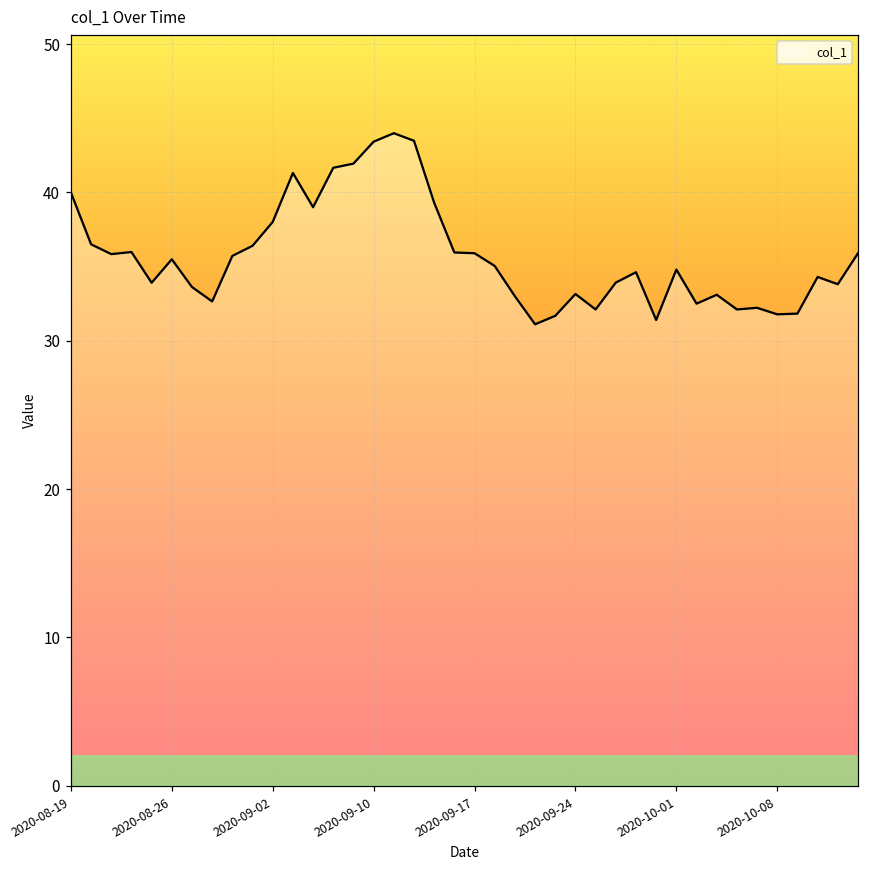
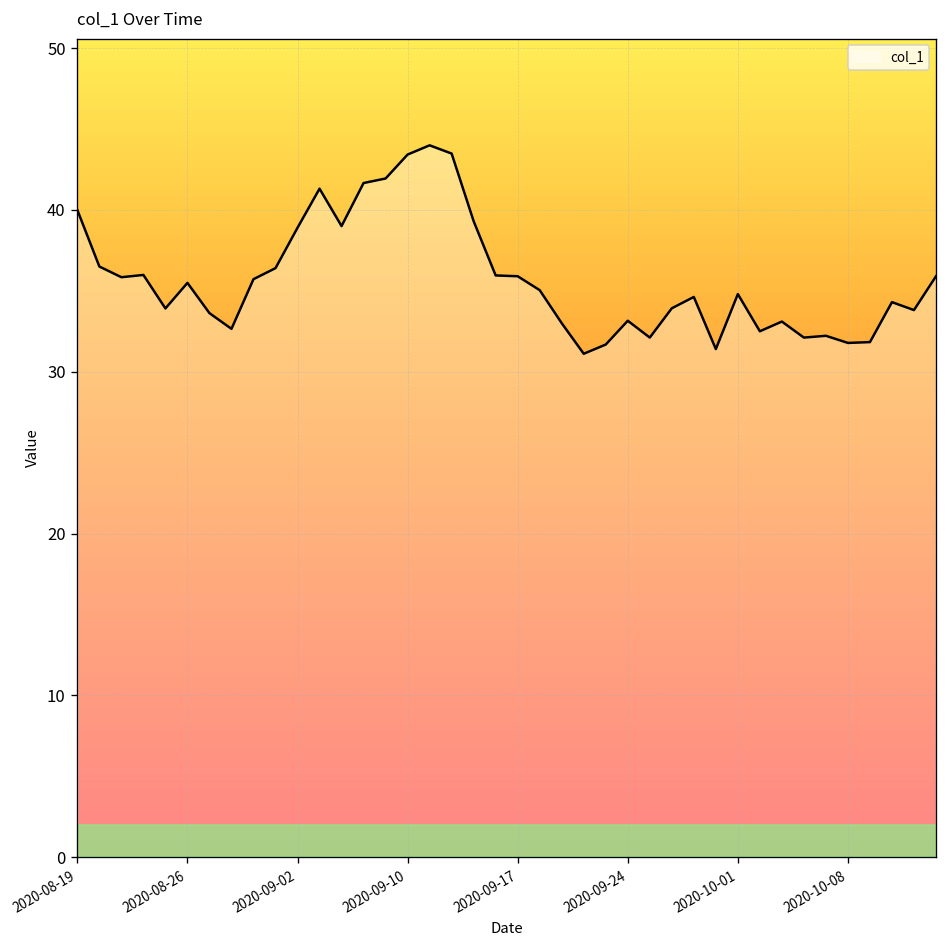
  {
    "2020-08-19": 40.0,
    "2020-08-26": 35.5,
-   "2020-09-02": 38.0,
+   "2020-09-02": 38.9,
    "2020-09-10": 43.4,
    "2020-09-17": 35.9,
    "2020-09-24": 33.2,
    "2020-10-01": 34.8,
    "2020-10-08": 31.8
  }
